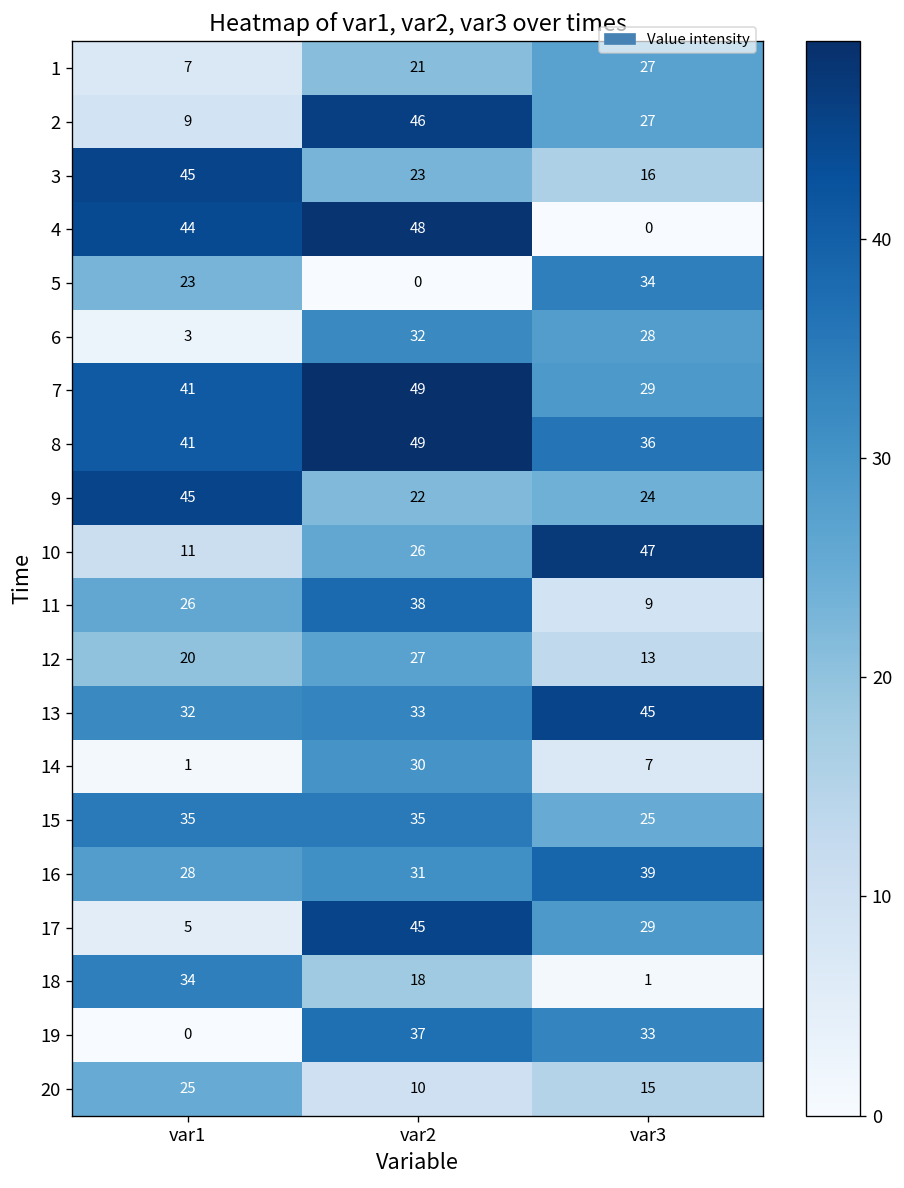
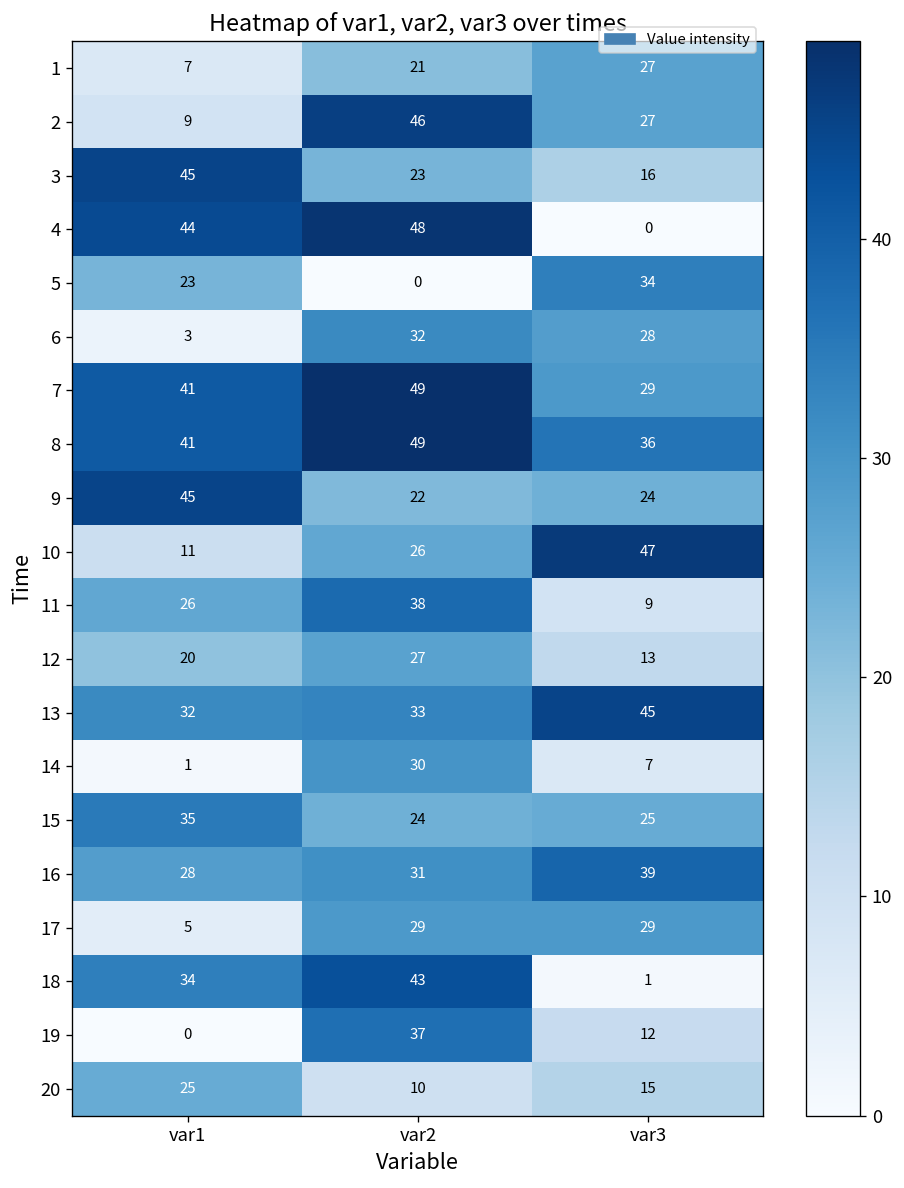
  {
    "1": {
      "var1": 7,
      "var2": 21,
      "var3": 27
    },
    "2": {
      "var1": 9,
      "var2": 46,
      "var3": 27
    },
    "3": {
      "var1": 45,
      "var2": 23,
      "var3": 16
    },
    "4": {
      "var1": 44,
      "var2": 48,
      "var3": 0
    },
    "5": {
      "var1": 23,
      "var2": 0,
      "var3": 34
    },
    "6": {
      "var1": 3,
      "var2": 32,
      "var3": 28
    },
    "7": {
      "var1": 41,
      "var2": 49,
      "var3": 29
    },
    "8": {
      "var1": 41,
      "var2": 49,
      "var3": 36
    },
    "9": {
      "var1": 45,
      "var2": 22,
      "var3": 24
    },
    "10": {
      "var1": 11,
      "var2": 26,
      "var3": 47
    },
    "11": {
      "var1": 26,
      "var2": 38,
      "var3": 9
    },
    "12": {
      "var1": 20,
      "var2": 27,
      "var3": 13
    },
    "13": {
      "var1": 32,
      "var2": 33,
      "var3": 45
    },
    "14": {
      "var1": 1,
      "var2": 30,
      "var3": 7
    },
    "15": {
      "var1": 35,
-     "var2": 35,
+     "var2": 24,
      "var3": 25
    },
    "16": {
      "var1": 28,
      "var2": 31,
      "var3": 39
    },
    "17": {
      "var1": 5,
-     "var2": 45,
+     "var2": 29,
      "var3": 29
    },
    "18": {
      "var1": 34,
-     "var2": 18,
+     "var2": 43,
      "var3": 1
    },
    "19": {
      "var1": 0,
      "var2": 37,
-     "var3": 33
+     "var3": 12
    },
    "20": {
      "var1": 25,
      "var2": 10,
      "var3": 15
    }
  }
